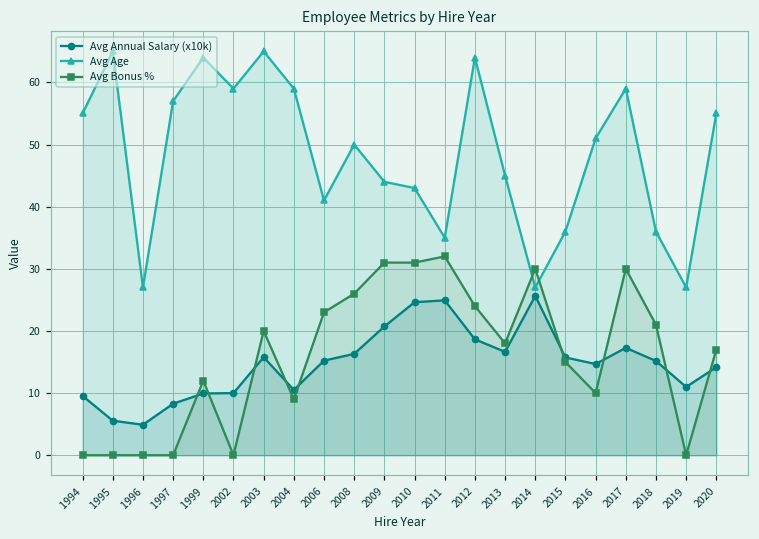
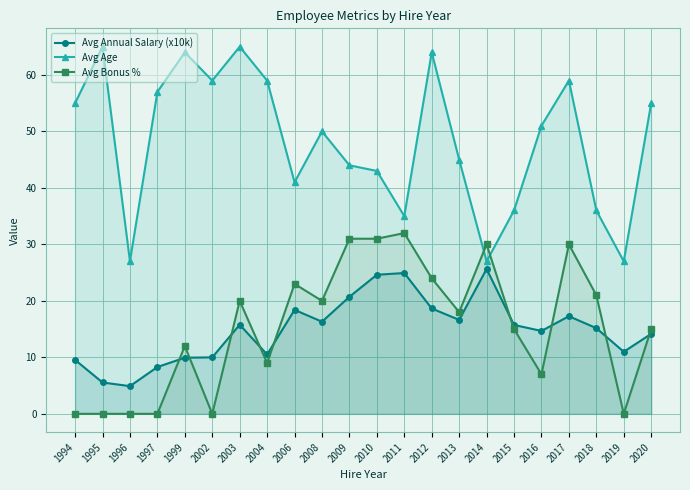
  {
    "Avg Annual Salary (x10k)": {
      "1994": 10,
      "1995": 6,
      "1996": 5,
      "1997": 8,
      "1999": 10,
      "2002": 10,
      "2003": 16,
      "2004": 11,
-     "2006": 15,
+     "2006": 18,
      "2008": 16,
      "2009": 21,
      "2010": 25,
      "2011": 25,
      "2012": 19,
      "2013": 17,
      "2014": 26,
      "2015": 16,
      "2016": 15,
      "2017": 17,
      "2018": 15,
      "2019": 11,
      "2020": 14
    },
    "Avg Age": {
      "1994": 55,
      "1996": 27,
      "1997": 57,
      "2002": 59,
      "2003": 65,
      "2004": 59,
      "2006": 41,
      "2008": 50,
      "2009": 44,
      "2010": 43,
      "2011": 35,
      "2012": 64,
      "2013": 45,
      "2014": 27,
      "2015": 36,
      "2016": 51,
      "2017": 59,
      "2018": 36,
      "2019": 27,
      "2020": 55
    },
    "Avg Bonus %": {
      "1994": 0,
      "1995": 0,
      "1996": 0,
      "1997": 0,
      "1999": 12,
      "2002": 0,
      "2003": 20,
      "2004": 9,
      "2006": 23,
-     "2008": 26,
+     "2008": 20,
      "2009": 31,
      "2010": 31,
      "2011": 32,
      "2012": 24,
      "2013": 18,
      "2014": 30,
      "2015": 15,
-     "2016": 10,
+     "2016": 7,
      "2017": 30,
      "2018": 21,
      "2019": 0,
-     "2020": 17
+     "2020": 15
    }
  }
